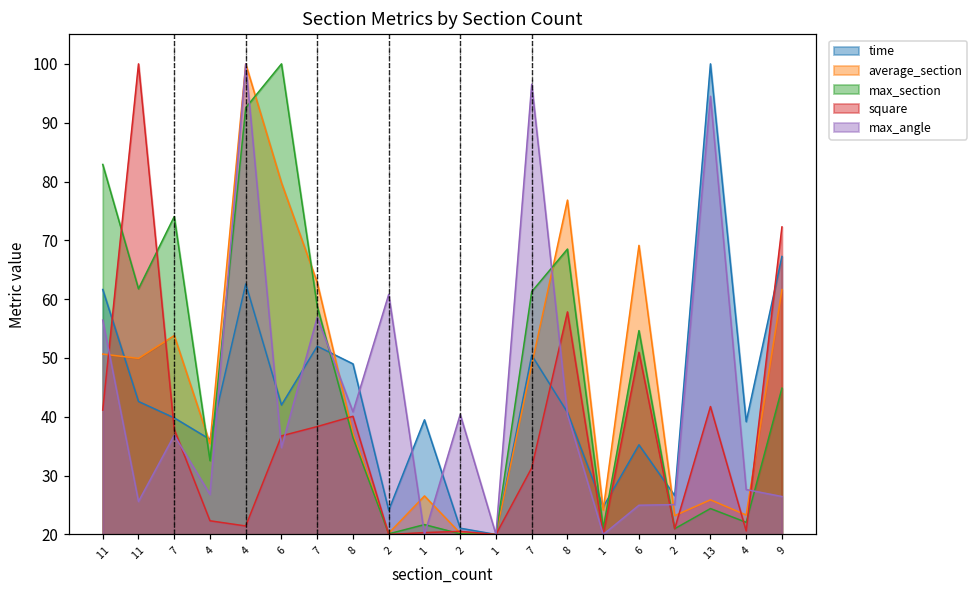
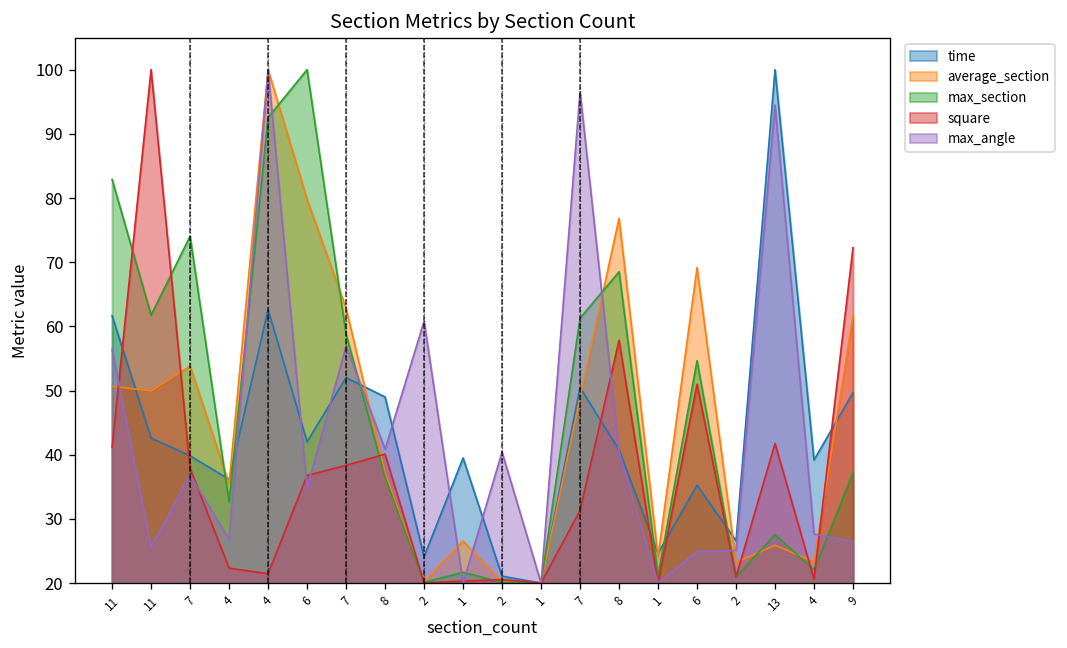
  {
    "time": {
      "13": 100,
-     "9": 67
+     "9": 50
    },
    "average_section": {
      "13": 26,
      "9": 62
    },
    "max_section": {
-     "13": 24,
-     "9": 45
+     "13": 28,
+     "9": 37
    },
    "square": {
      "13": 42,
      "9": 72
    },
    "max_angle": {
      "13": 94,
      "9": 26
    }
  }
